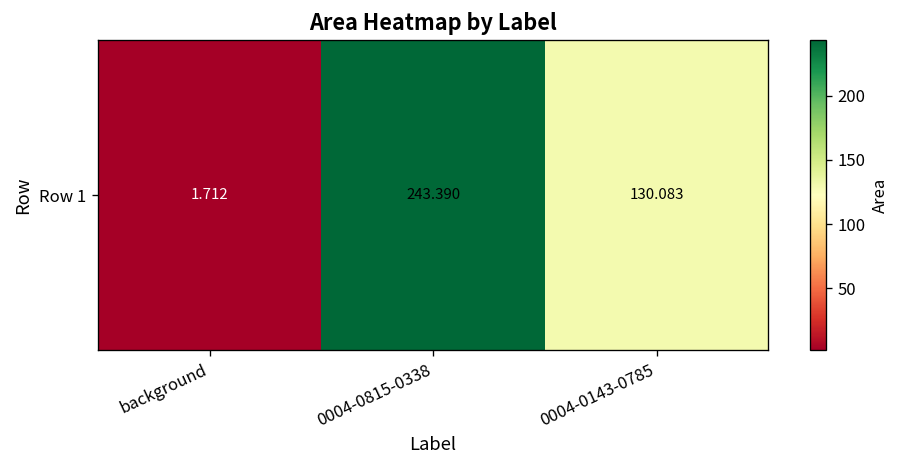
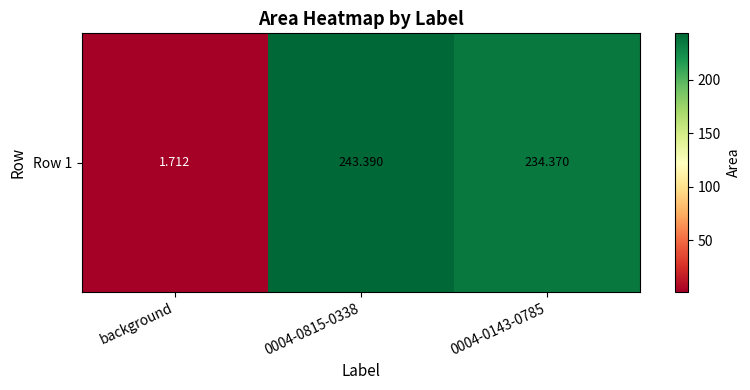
  {
    "Row 1": {
      "background": 1.712,
      "0004-0815-0338": 243.390,
-     "0004-0143-0785": 130.083
+     "0004-0143-0785": 234.370
    }
  }
